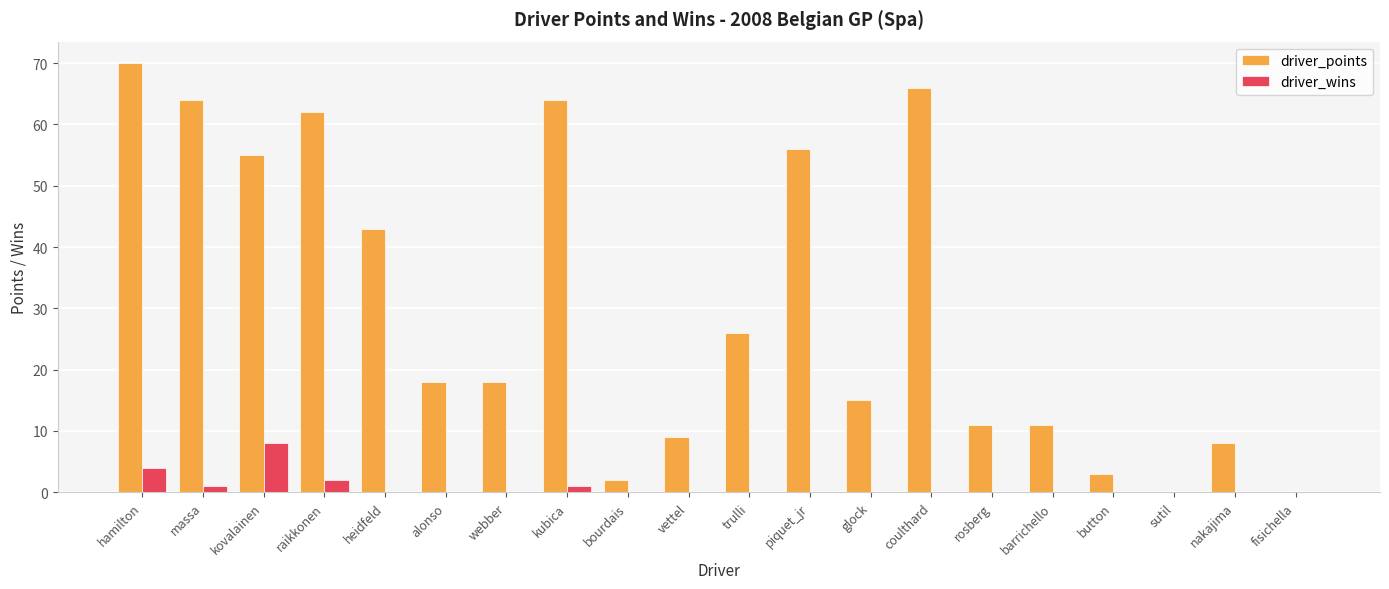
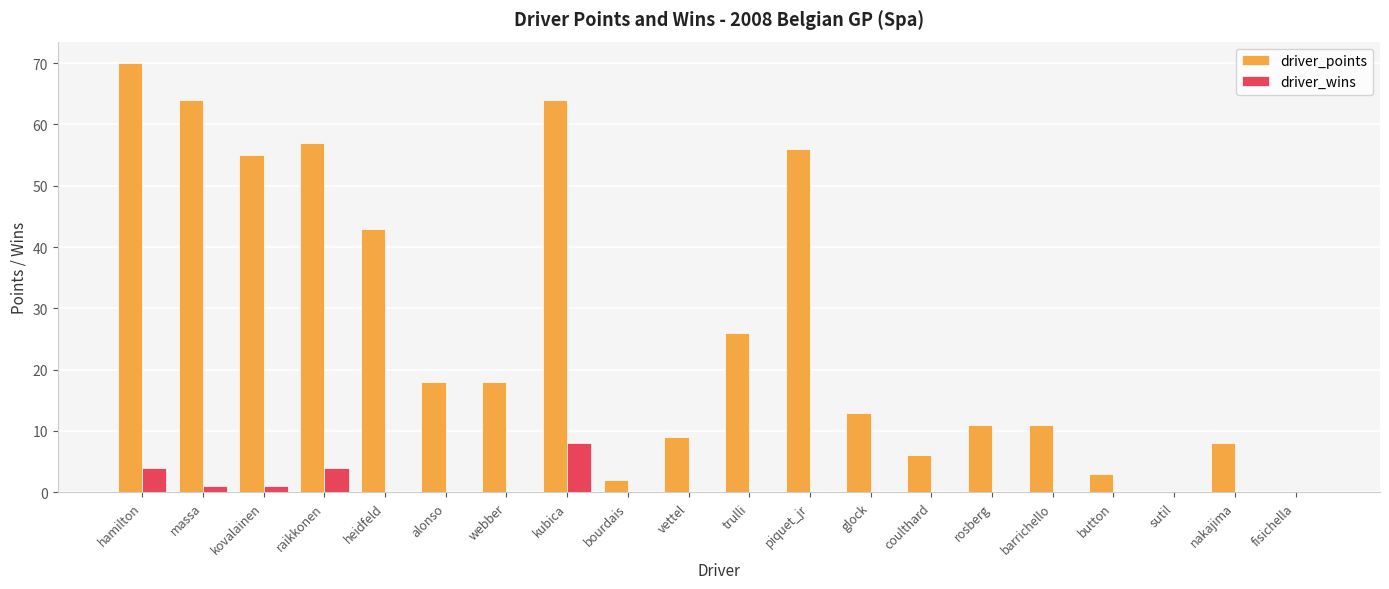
  {
    "driver_points": {
      "hamilton": 70,
      "massa": 64,
      "kovalainen": 55,
-     "raikkonen": 62,
+     "raikkonen": 57,
      "heidfeld": 43,
      "alonso": 18,
      "webber": 18,
      "kubica": 64,
      "bourdais": 2,
      "vettel": 9,
      "trulli": 26,
      "piquet_jr": 56,
-     "glock": 15,
-     "coulthard": 66,
+     "glock": 13,
+     "coulthard": 6,
      "rosberg": 11,
      "barrichello": 11,
      "button": 3,
      "sutil": 0,
      "nakajima": 8,
      "fisichella": 0
    },
    "driver_wins": {
      "hamilton": 4,
      "massa": 1,
-     "kovalainen": 8,
-     "raikkonen": 2,
+     "kovalainen": 1,
+     "raikkonen": 4,
      "heidfeld": 0,
      "alonso": 0,
      "webber": 0,
-     "kubica": 1,
+     "kubica": 8,
      "bourdais": 0,
      "vettel": 0,
      "trulli": 0,
      "piquet_jr": 0,
      "glock": 0,
      "coulthard": 0,
      "rosberg": 0,
      "barrichello": 0,
      "button": 0,
      "sutil": 0,
      "nakajima": 0,
      "fisichella": 0
    }
  }
